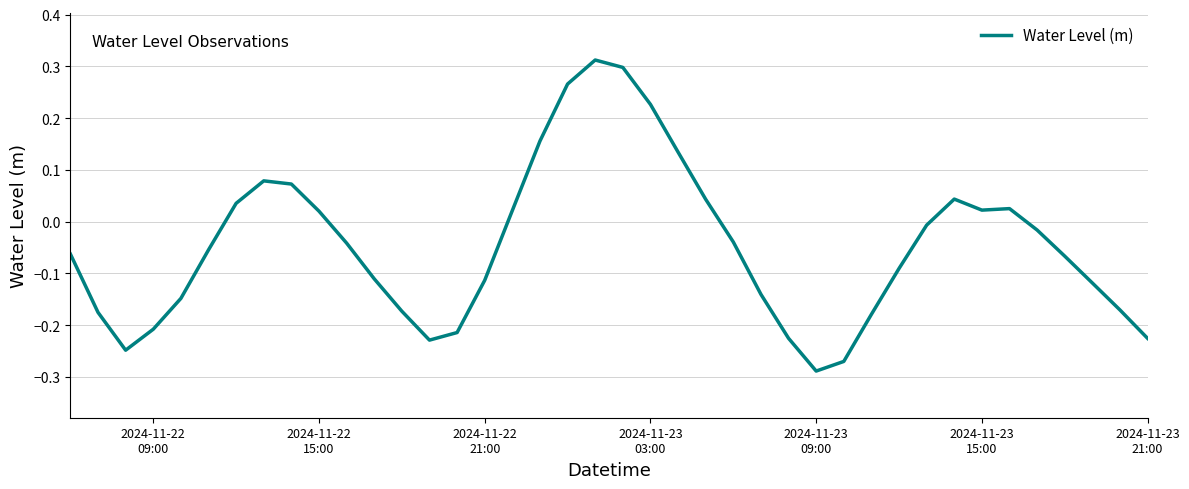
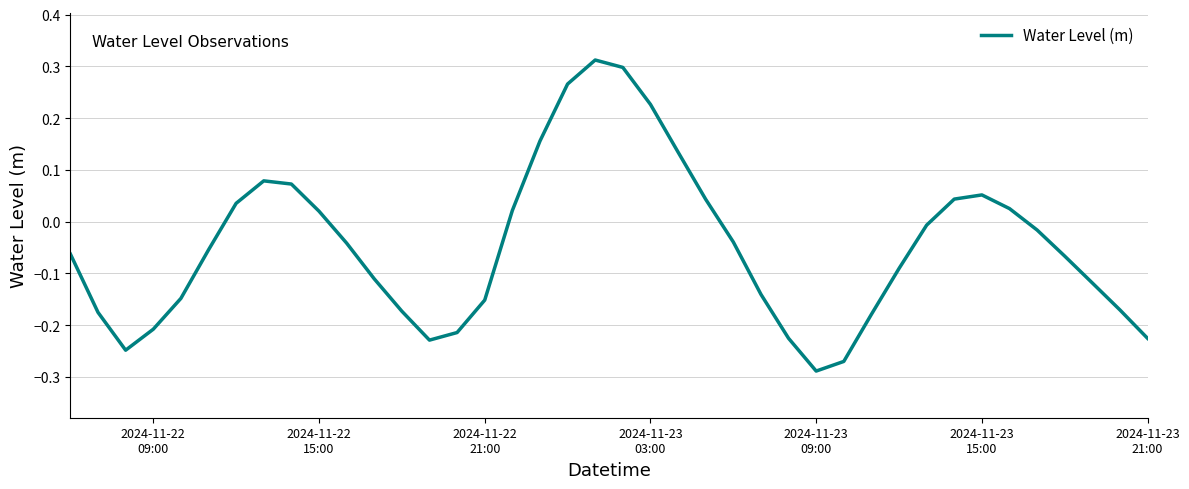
  {
    "2024-11-22 09:00": -0.21,
    "2024-11-22 15:00": 0.02,
-   "2024-11-22 21:00": -0.11,
+   "2024-11-22 21:00": -0.15,
    "2024-11-23 03:00": 0.23,
    "2024-11-23 09:00": -0.29,
-   "2024-11-23 15:00": 0.02,
+   "2024-11-23 15:00": 0.05,
    "2024-11-23 21:00": -0.23
  }
